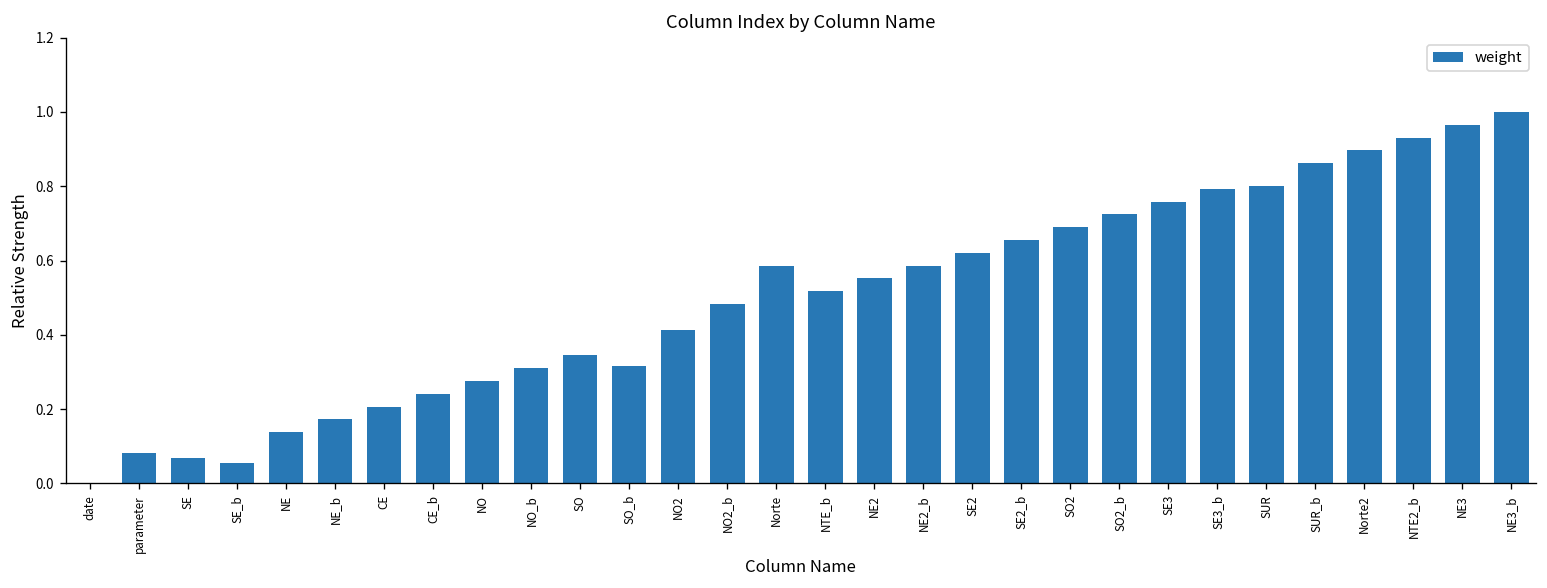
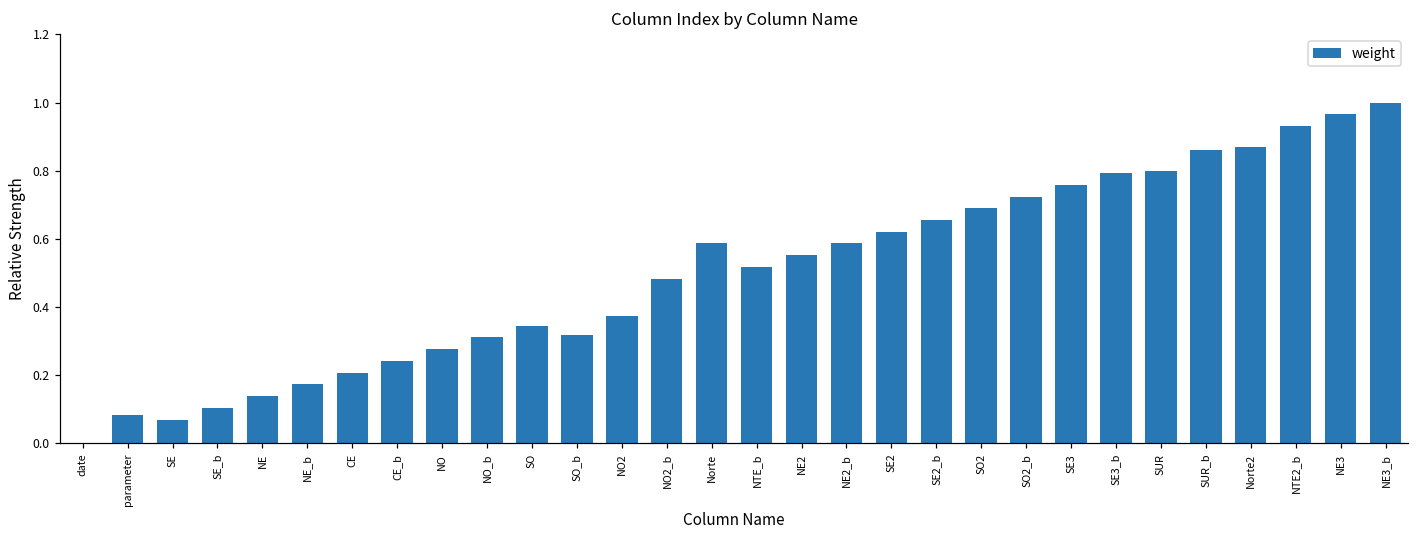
  {
    "date": 0.00,
    "parameter": 0.08,
    "SE": 0.07,
-   "SE_b": 0.06,
+   "SE_b": 0.10,
    "NE": 0.14,
    "NE_b": 0.17,
    "CE": 0.21,
    "CE_b": 0.24,
    "NO": 0.28,
    "NO_b": 0.31,
    "SO": 0.34,
    "SO_b": 0.32,
-   "NO2": 0.41,
+   "NO2": 0.37,
    "NO2_b": 0.48,
    "Norte": 0.59,
    "NTE_b": 0.52,
    "NE2": 0.55,
    "NE2_b": 0.59,
    "SE2": 0.62,
    "SE2_b": 0.66,
    "SO2": 0.69,
    "SO2_b": 0.72,
    "SE3": 0.76,
    "SE3_b": 0.79,
    "SUR": 0.80,
    "SUR_b": 0.86,
-   "Norte2": 0.90,
+   "Norte2": 0.87,
    "NTE2_b": 0.93,
    "NE3": 0.97,
    "NE3_b": 1.00
  }
